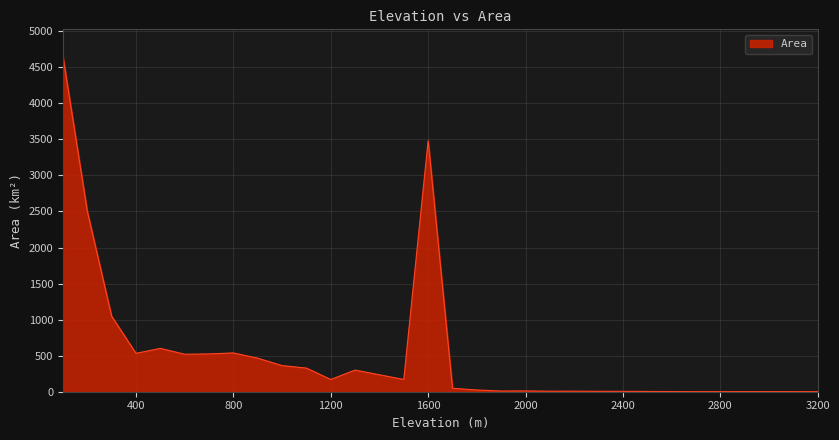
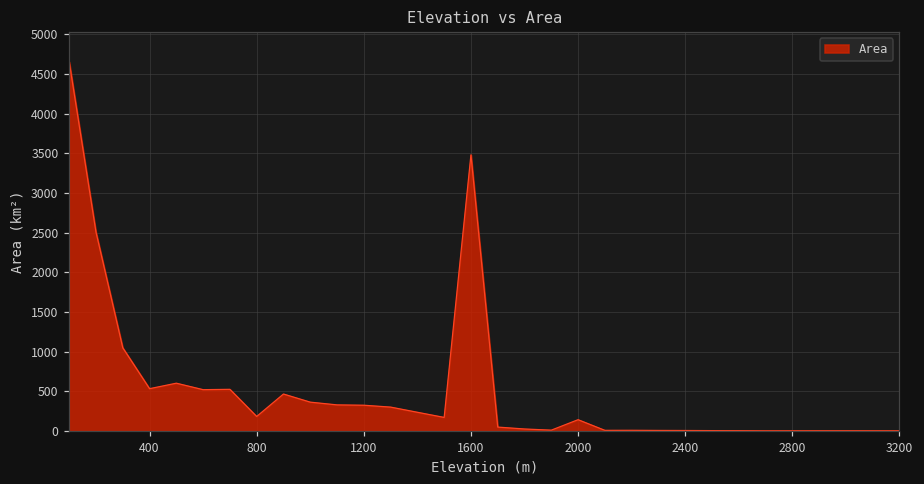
  {
    "400": 500,
-   "800": 500,
-   "1200": 200,
+   "800": 200,
+   "1200": 300,
    "1600": 3500,
-   "2000": 0,
+   "2000": 100,
    "2400": 0,
    "2800": 0,
    "3200": 0
  }
